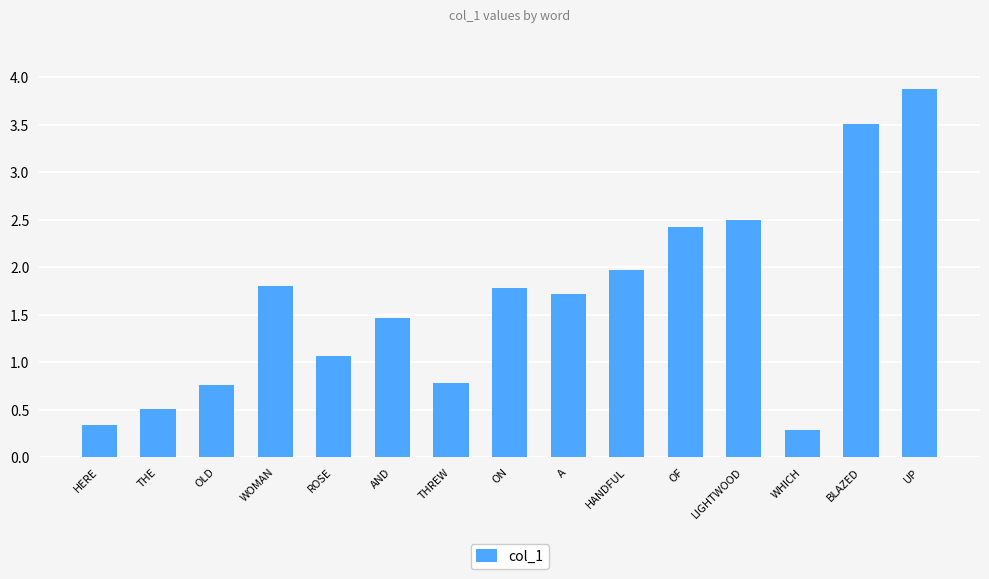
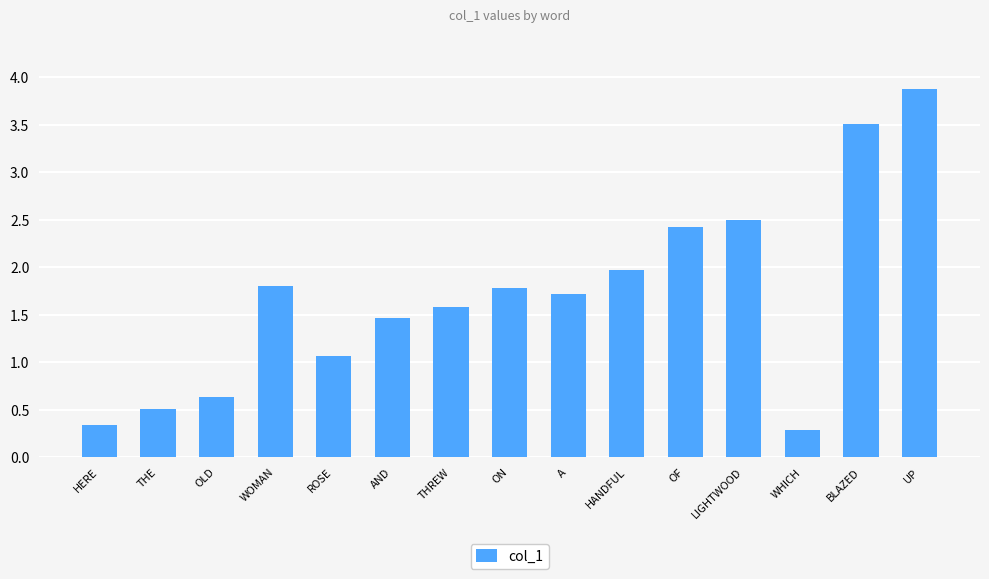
  {
    "HERE": 0.3,
    "THE": 0.5,
-   "OLD": 0.8,
+   "OLD": 0.6,
    "WOMAN": 1.8,
    "ROSE": 1.1,
    "AND": 1.5,
-   "THREW": 0.8,
+   "THREW": 1.6,
    "ON": 1.8,
    "A": 1.7,
    "HANDFUL": 2.0,
    "OF": 2.4,
    "LIGHTWOOD": 2.5,
    "WHICH": 0.3,
    "BLAZED": 3.5,
    "UP": 3.9
  }
